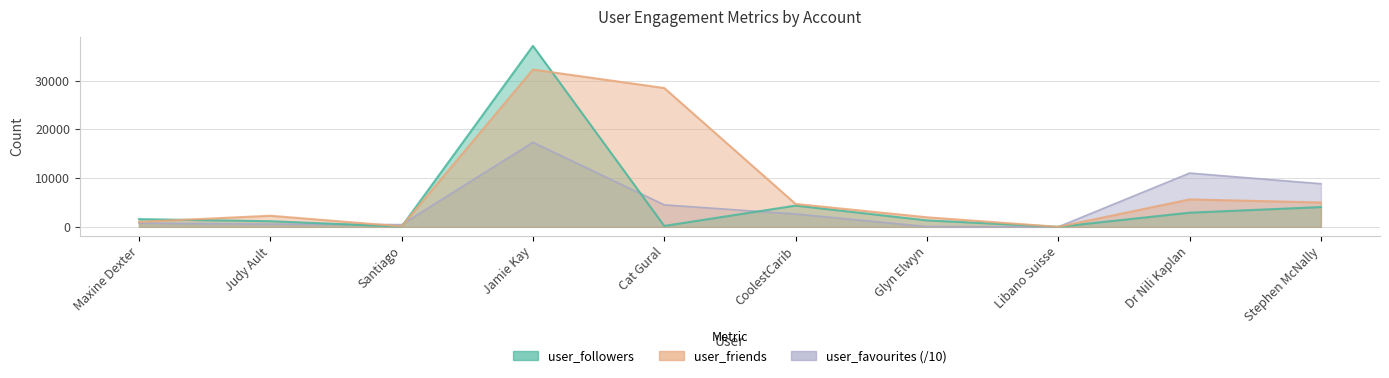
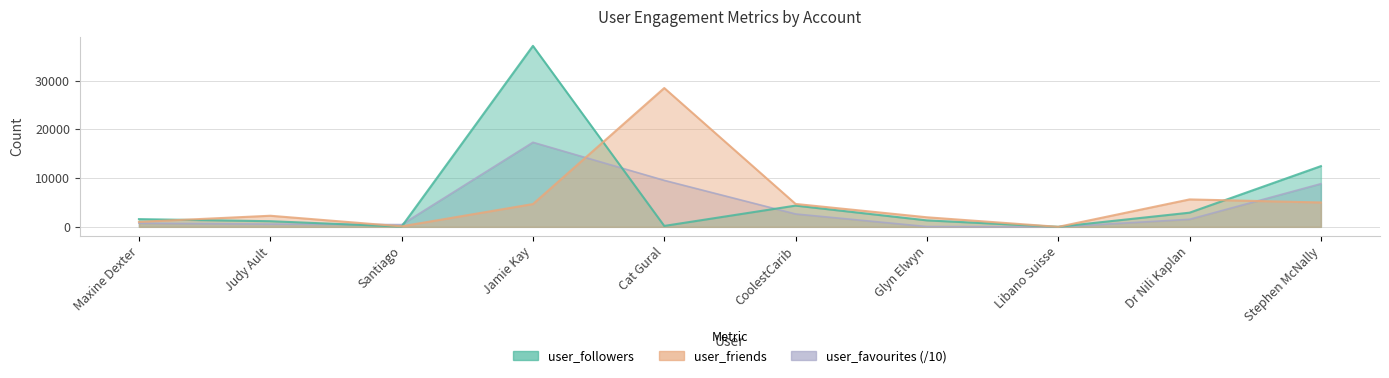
  {
    "user_favourites (/10)": {
      "Judy Ault": 1000,
      "Jamie Kay": 17000,
-     "Cat Gural": 5000,
+     "Cat Gural": 10000,
      "CoolestCarib": 3000,
      "Glyn Elwyn": 0,
-     "Dr Nili Kaplan": 11000,
+     "Dr Nili Kaplan": 2000,
      "Stephen McNally": 9000
    },
    "user_followers": {
      "Maxine Dexter": 2000,
      "Judy Ault": 1000,
      "Jamie Kay": 37000,
      "Cat Gural": 0,
      "Glyn Elwyn": 1000,
      "Dr Nili Kaplan": 3000,
-     "Stephen McNally": 4000
+     "Stephen McNally": 12000
    },
    "user_friends": {
      "Judy Ault": 2000,
-     "Jamie Kay": 32000,
+     "Jamie Kay": 5000,
      "Cat Gural": 28000,
      "Glyn Elwyn": 2000,
      "Dr Nili Kaplan": 6000,
      "Stephen McNally": 5000
    }
  }
